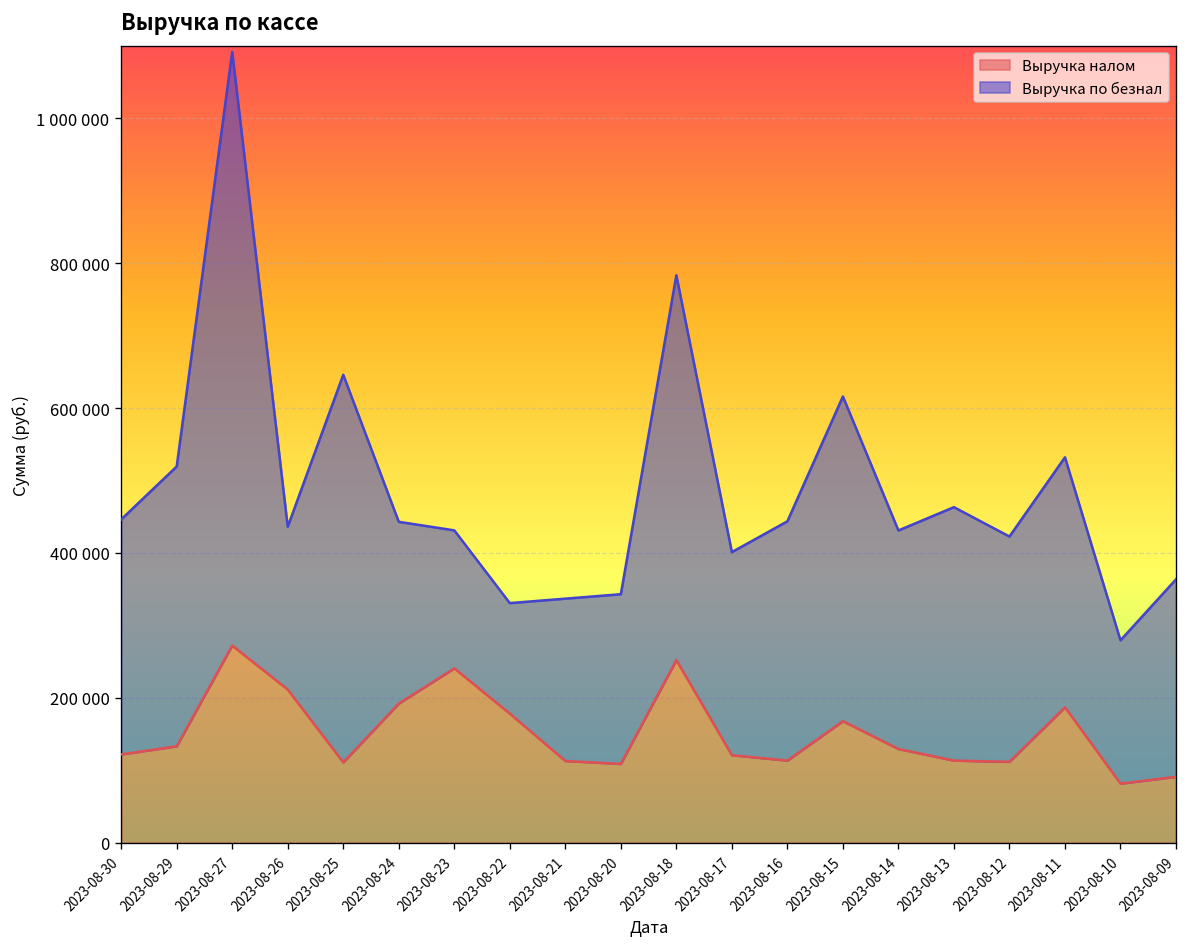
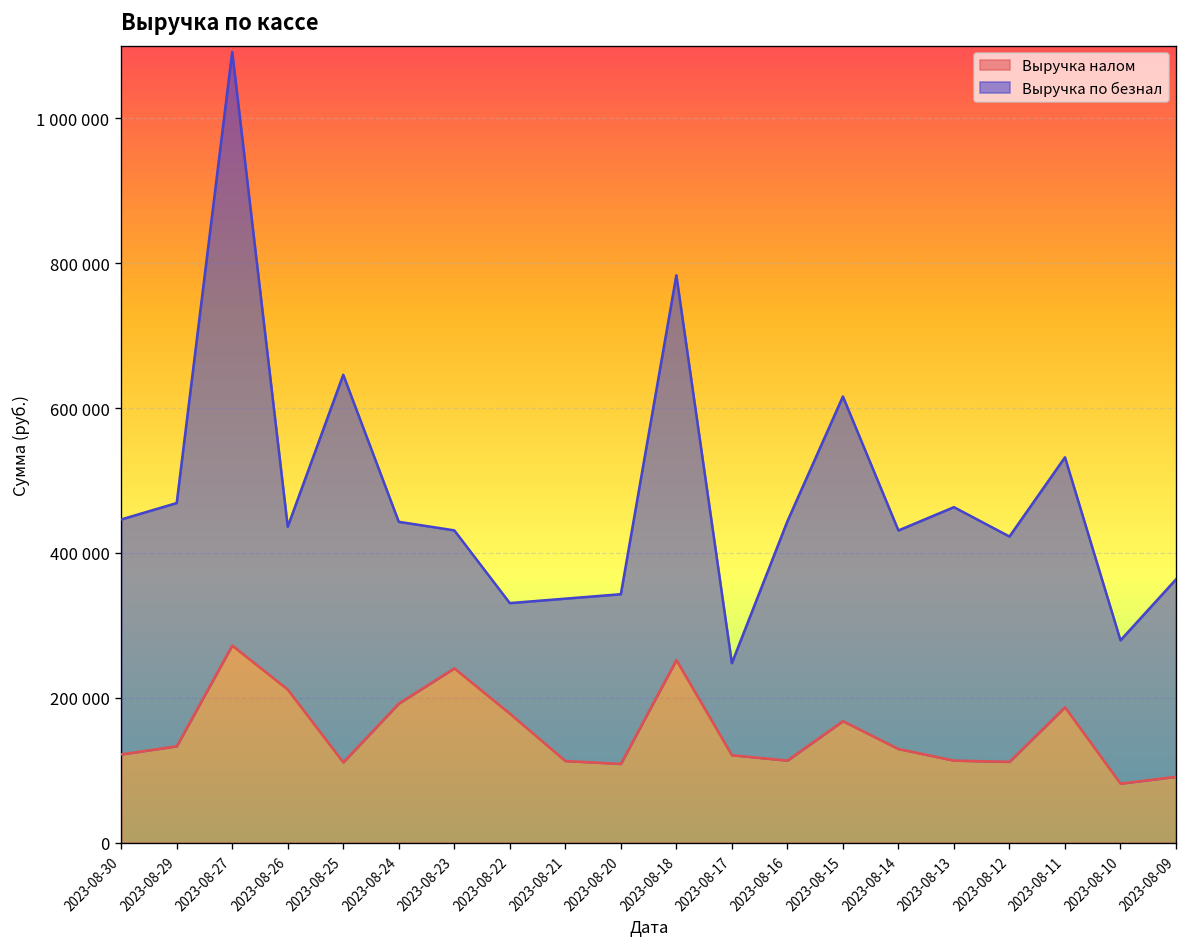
  {
    "Выручка налом": {
      "2023-08-30": 120000,
      "2023-08-29": 130000,
      "2023-08-27": 270000,
      "2023-08-26": 210000,
      "2023-08-25": 110000,
      "2023-08-24": 190000,
      "2023-08-23": 240000,
      "2023-08-22": 180000,
      "2023-08-21": 110000,
      "2023-08-20": 110000,
      "2023-08-18": 250000,
      "2023-08-17": 120000,
      "2023-08-16": 110000,
      "2023-08-15": 170000,
      "2023-08-14": 130000,
      "2023-08-13": 110000,
      "2023-08-12": 110000,
      "2023-08-11": 190000,
      "2023-08-10": 80000,
      "2023-08-09": 90000
    },
    "Выручка по безнал": {
      "2023-08-30": 320000,
-     "2023-08-29": 390000,
+     "2023-08-29": 340000,
      "2023-08-27": 820000,
      "2023-08-26": 220000,
      "2023-08-25": 530000,
      "2023-08-24": 250000,
      "2023-08-23": 190000,
      "2023-08-22": 150000,
      "2023-08-21": 220000,
      "2023-08-20": 230000,
      "2023-08-18": 530000,
-     "2023-08-17": 280000,
+     "2023-08-17": 130000,
      "2023-08-16": 330000,
      "2023-08-15": 450000,
      "2023-08-14": 300000,
      "2023-08-13": 350000,
      "2023-08-12": 310000,
      "2023-08-11": 340000,
      "2023-08-10": 200000,
      "2023-08-09": 270000
    }
  }
